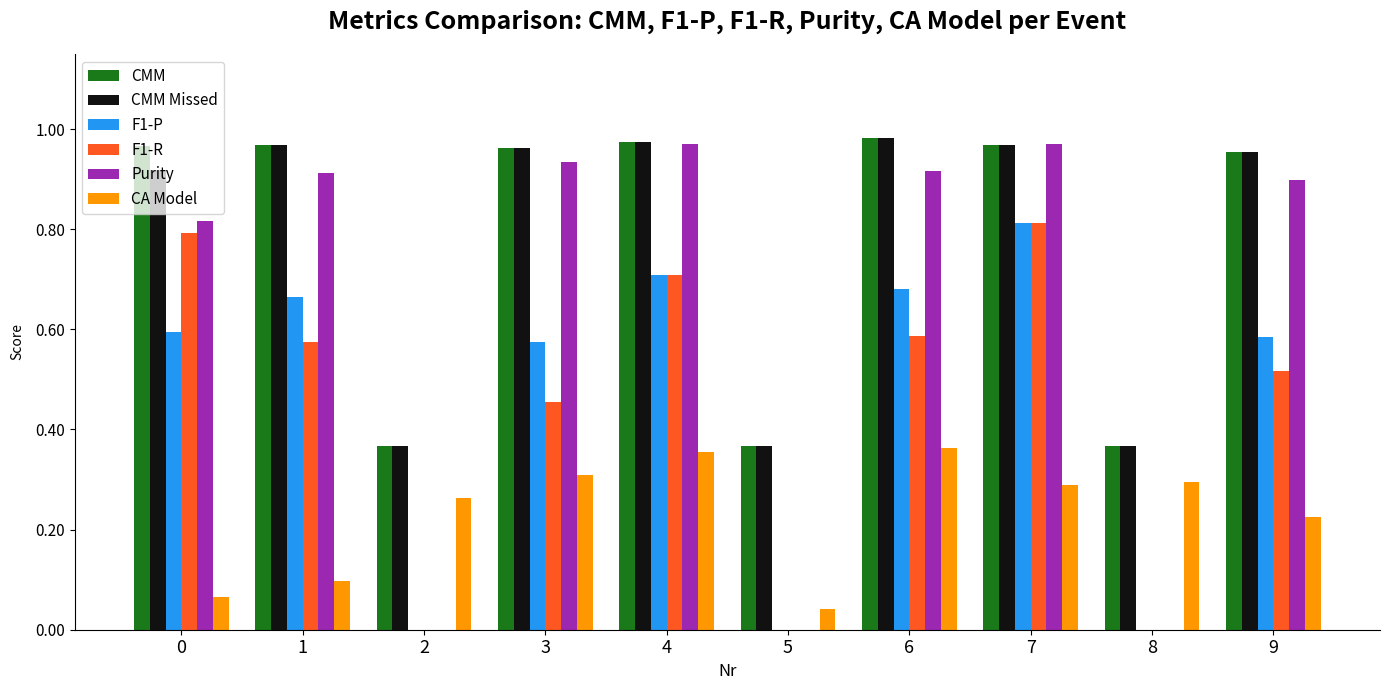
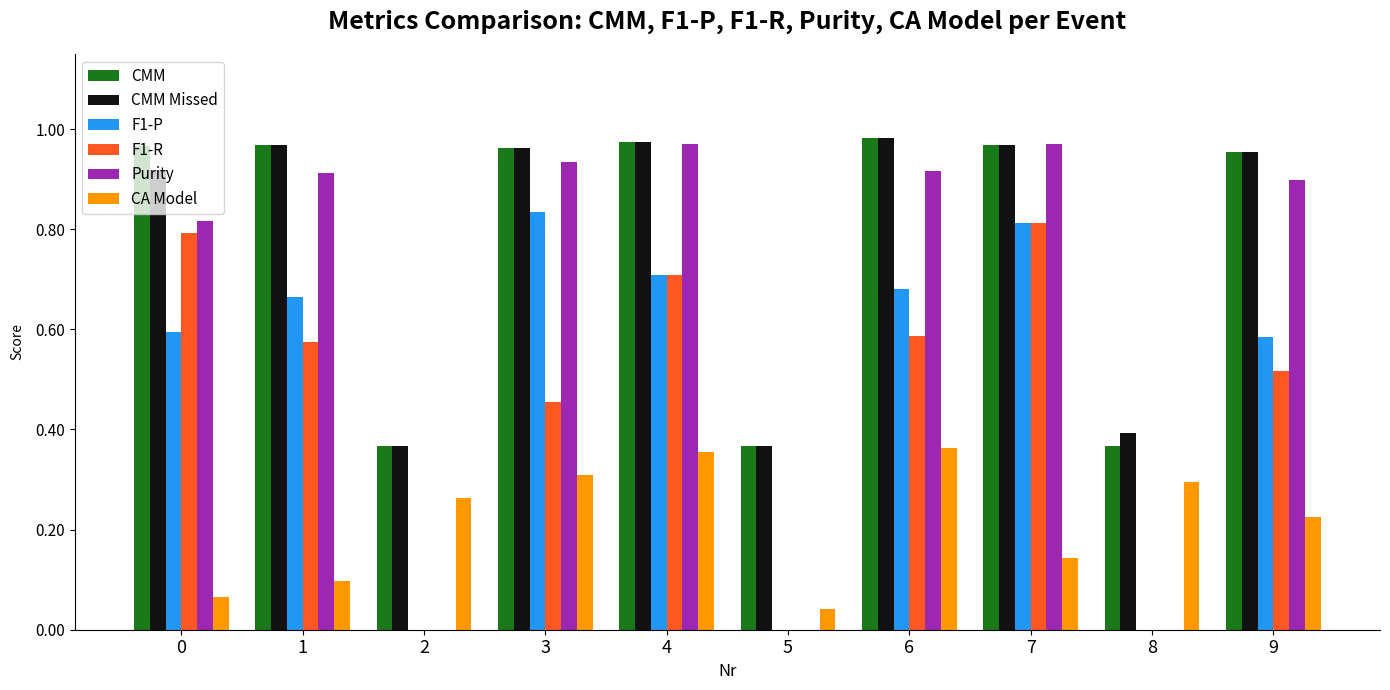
  {
    "CMM": {
      "1": 0.97,
      "2": 0.37,
      "3": 0.96,
      "4": 0.98,
      "5": 0.37,
      "6": 0.98,
      "7": 0.97,
      "8": 0.37,
      "9": 0.95
    },
    "CMM Missed": {
      "1": 0.97,
      "2": 0.37,
      "3": 0.96,
      "4": 0.98,
      "5": 0.37,
      "6": 0.98,
      "7": 0.97,
-     "8": 0.37,
+     "8": 0.39,
      "9": 0.95
    },
    "F1-P": {
      "0": 0.59,
      "1": 0.66,
      "2": 0.00,
-     "3": 0.57,
+     "3": 0.83,
      "4": 0.71,
      "5": 0.00,
      "6": 0.68,
      "7": 0.81,
      "8": 0.00,
      "9": 0.59
    },
    "F1-R": {
      "0": 0.79,
      "1": 0.58,
      "2": 0.00,
      "3": 0.45,
      "4": 0.71,
      "5": 0.00,
      "6": 0.59,
      "7": 0.81,
      "8": 0.00,
      "9": 0.52
    },
    "Purity": {
      "0": 0.82,
      "1": 0.91,
      "2": 0.00,
      "3": 0.93,
      "4": 0.97,
      "5": 0.00,
      "6": 0.92,
      "7": 0.97,
      "8": 0.00,
      "9": 0.90
    },
    "CA Model": {
      "0": 0.07,
      "1": 0.10,
      "2": 0.26,
      "3": 0.31,
      "4": 0.36,
      "5": 0.04,
      "6": 0.36,
-     "7": 0.29,
+     "7": 0.14,
      "8": 0.30,
      "9": 0.22
    }
  }
